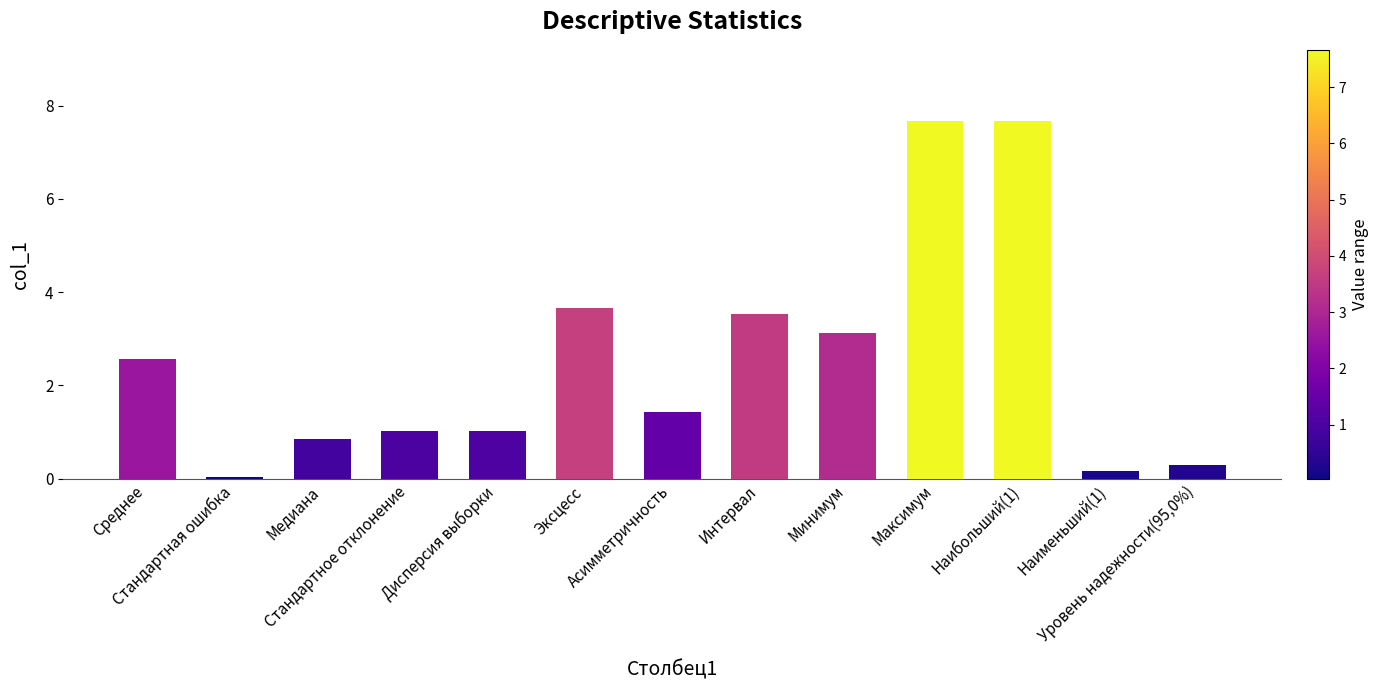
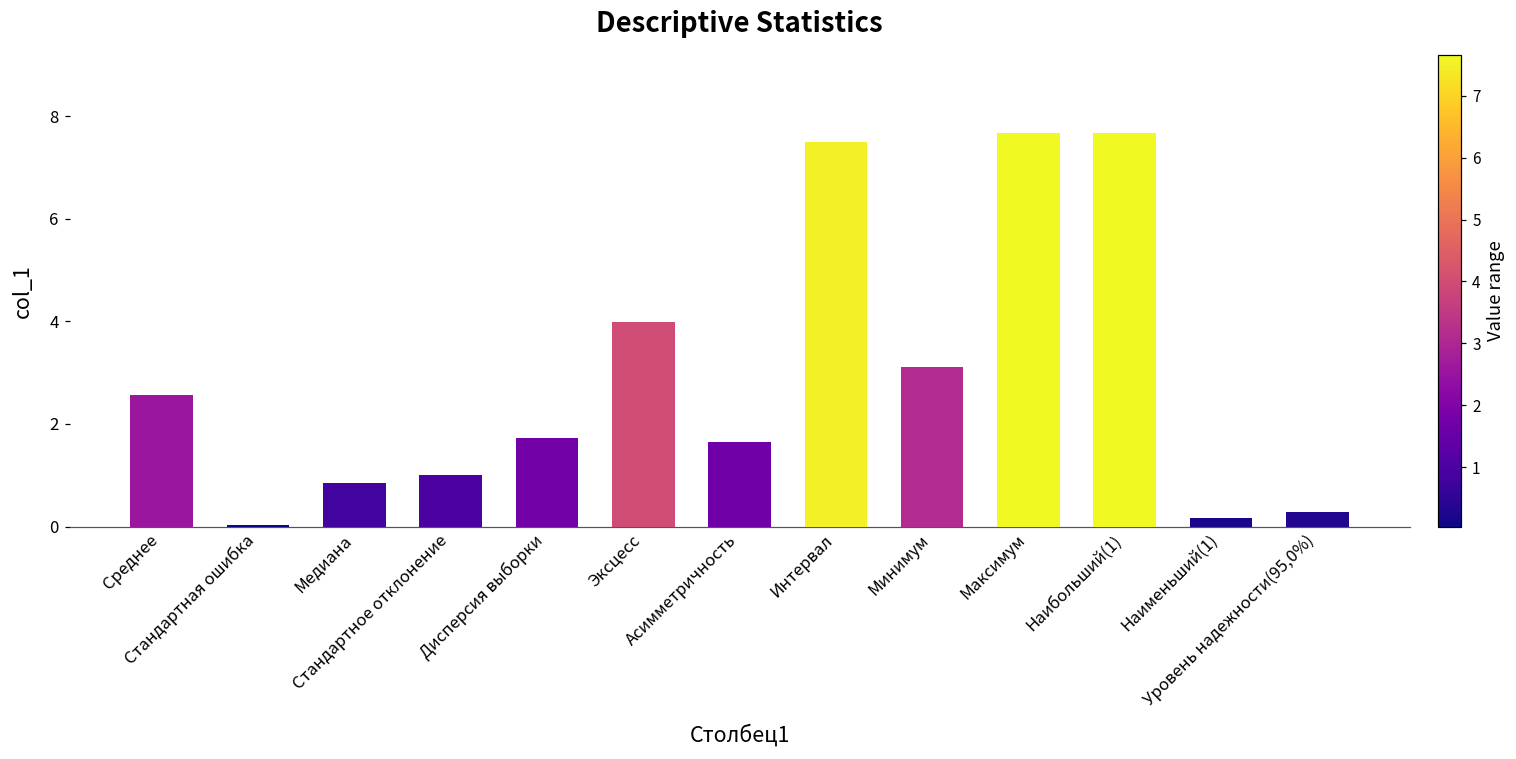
  {
    "Среднее": 2.6,
    "Медиана": 0.8,
    "Стандартное отклонение": 1.0,
-   "Дисперсия выборки": 1.0,
-   "Эксцесс": 3.7,
-   "Асимметричность": 1.4,
-   "Интервал": 3.5,
+   "Дисперсия выборки": 1.7,
+   "Эксцесс": 4.0,
+   "Асимметричность": 1.6,
+   "Интервал": 7.5,
    "Минимум": 3.1,
    "Максимум": 7.7,
    "Наибольший(1)": 7.7,
    "Наименьший(1)": 0.2,
    "Уровень надежности(95,0%)": 0.3
  }
